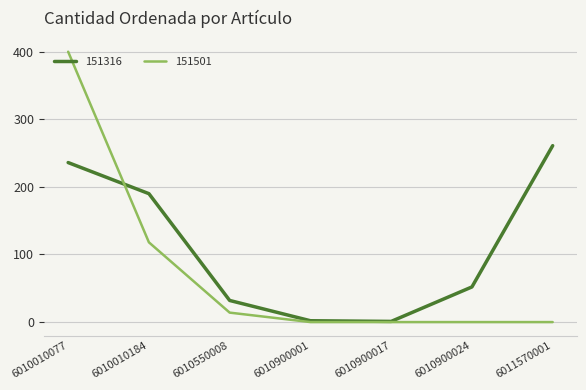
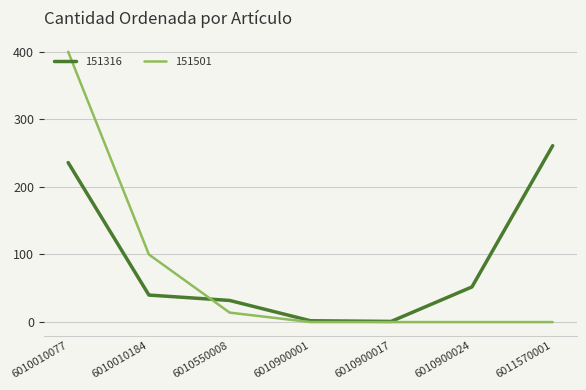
  {
    "151316": {
      "6010010077": 240,
-     "6010010184": 190,
+     "6010010184": 40,
      "6010550008": 30,
      "6010900024": 50,
      "6011570001": 260
    },
    "151501": {
      "6010010077": 400,
-     "6010010184": 120,
+     "6010010184": 100,
      "6010550008": 10,
      "6010900024": 0,
      "6011570001": 0
    }
  }
